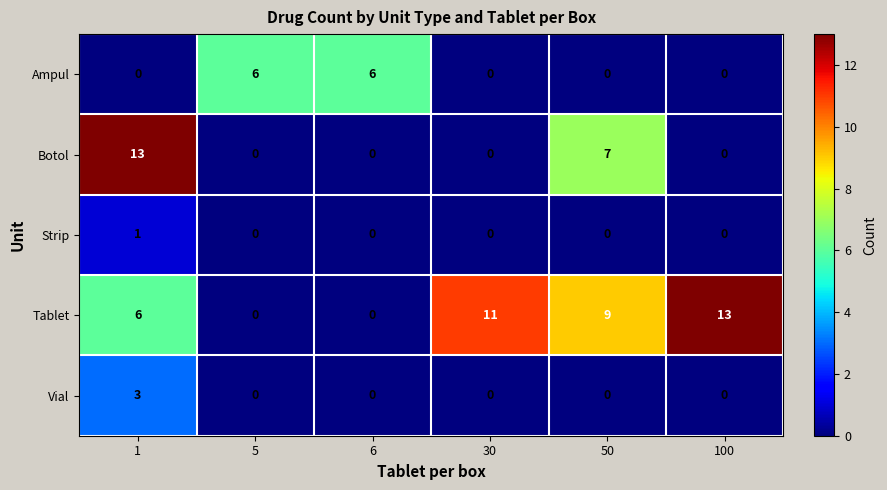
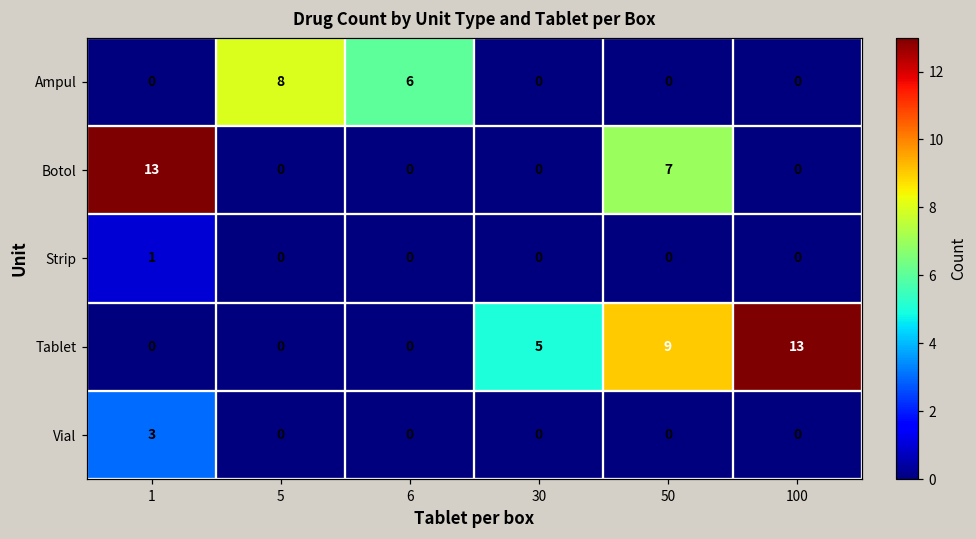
  {
    "Ampul": {
      "1": 0,
-     "5": 6,
+     "5": 8,
      "6": 6,
      "30": 0,
      "50": 0,
      "100": 0
    },
    "Botol": {
      "1": 13,
      "5": 0,
      "6": 0,
      "30": 0,
      "50": 7,
      "100": 0
    },
    "Strip": {
      "1": 1,
      "5": 0,
      "6": 0,
      "30": 0,
      "50": 0,
      "100": 0
    },
    "Tablet": {
-     "1": 6,
+     "1": 0,
      "5": 0,
      "6": 0,
-     "30": 11,
+     "30": 5,
      "50": 9,
      "100": 13
    },
    "Vial": {
      "1": 3,
      "5": 0,
      "6": 0,
      "30": 0,
      "50": 0,
      "100": 0
    }
  }
